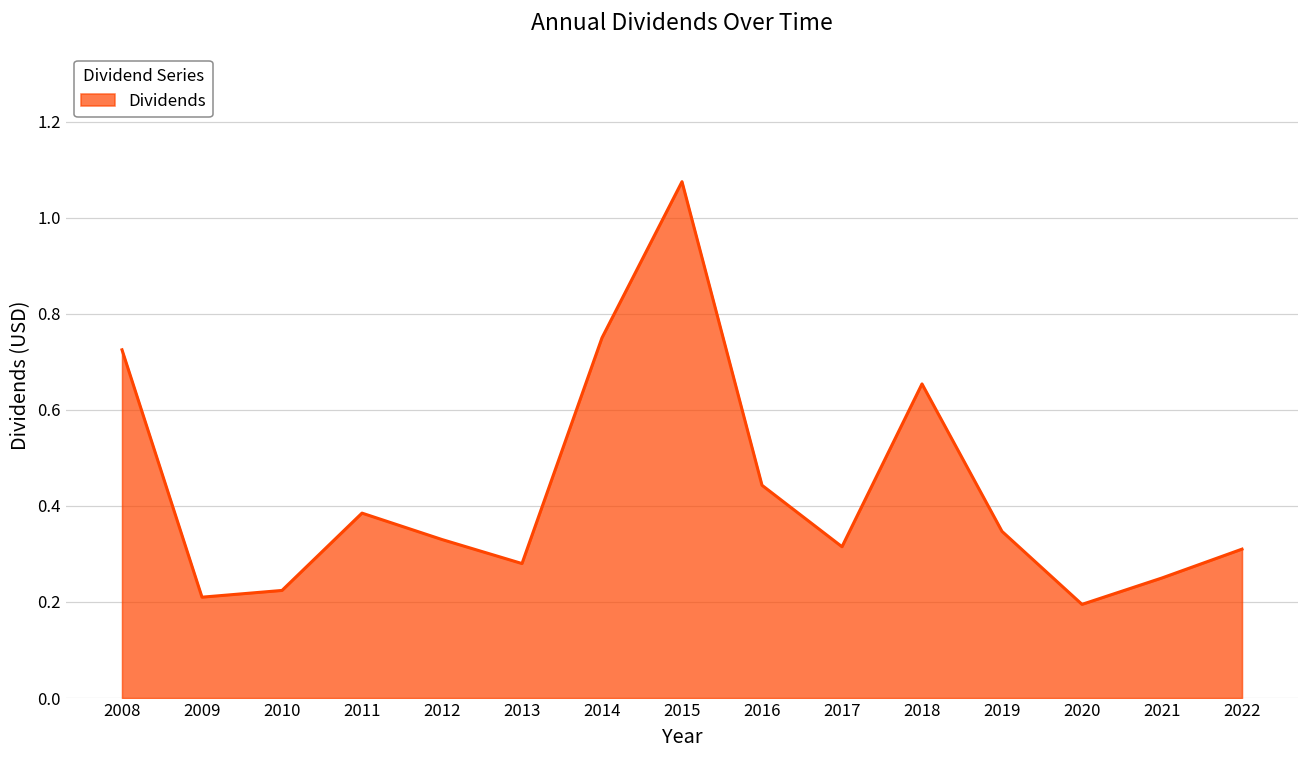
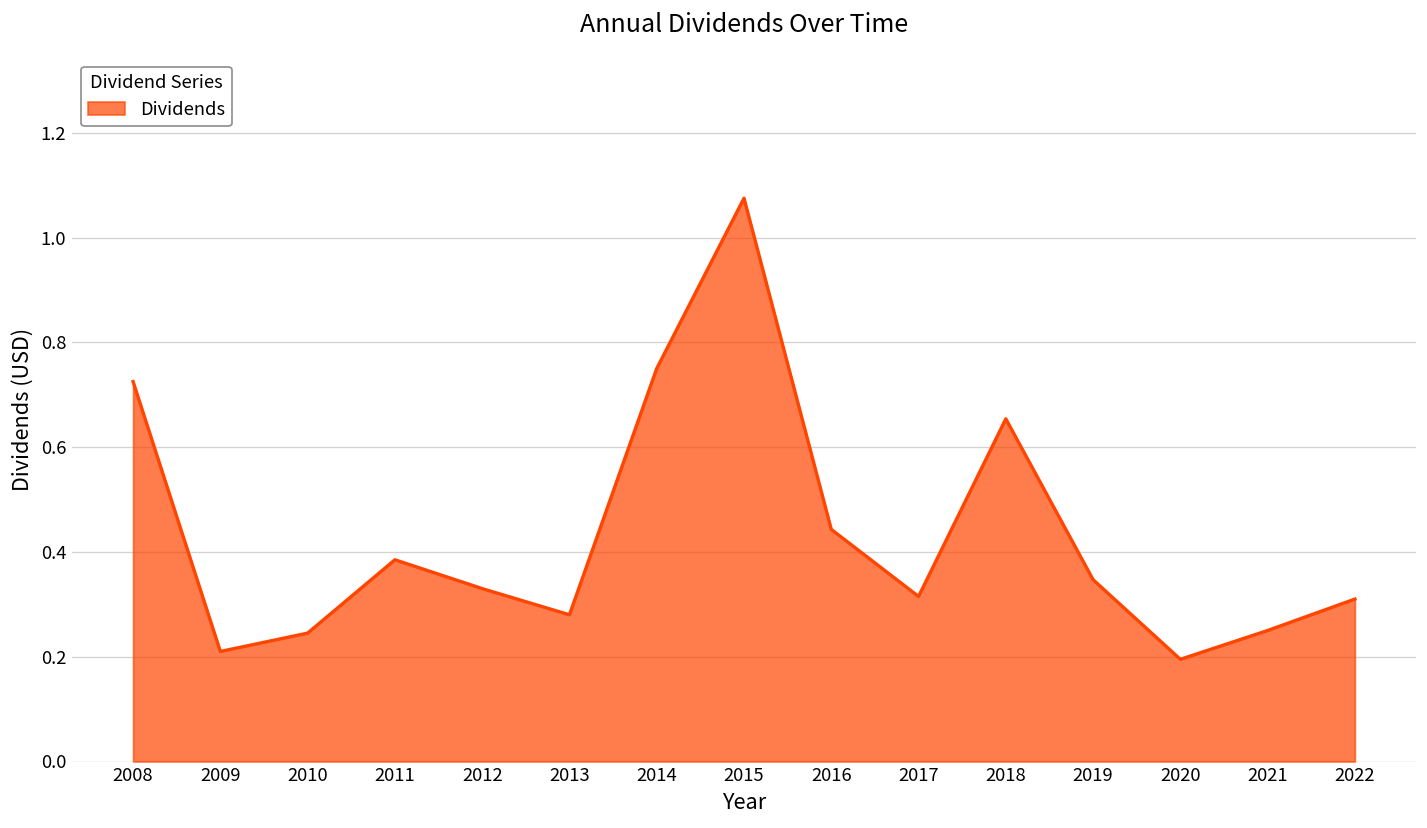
  {
    "2008": 0.73,
    "2009": 0.21,
-   "2010": 0.22,
+   "2010": 0.25,
    "2011": 0.39,
    "2012": 0.33,
    "2013": 0.28,
    "2014": 0.75,
    "2015": 1.08,
    "2016": 0.44,
    "2017": 0.32,
    "2018": 0.65,
    "2019": 0.35,
    "2020": 0.20,
    "2021": 0.25,
    "2022": 0.31
  }
